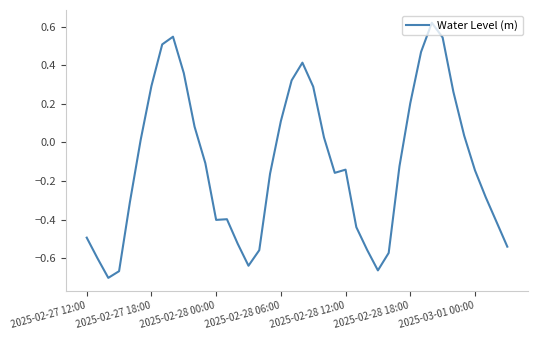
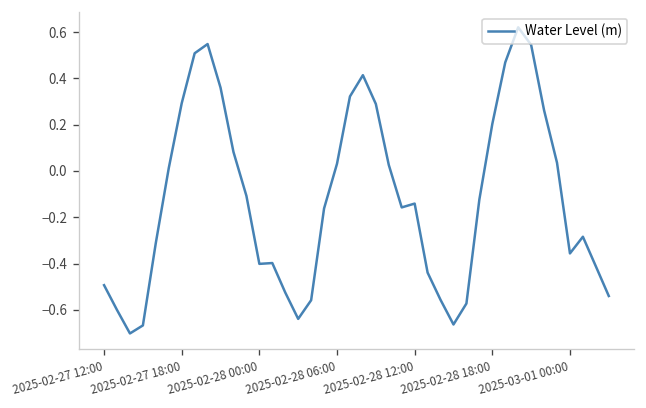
  {
    "2025-02-27 12:00": -0.49,
    "2025-02-27 18:00": 0.29,
    "2025-02-28 00:00": -0.40,
-   "2025-02-28 06:00": 0.11,
+   "2025-02-28 06:00": 0.03,
    "2025-02-28 12:00": -0.14,
    "2025-02-28 18:00": 0.20,
-   "2025-03-01 00:00": -0.14
+   "2025-03-01 00:00": -0.36
  }
